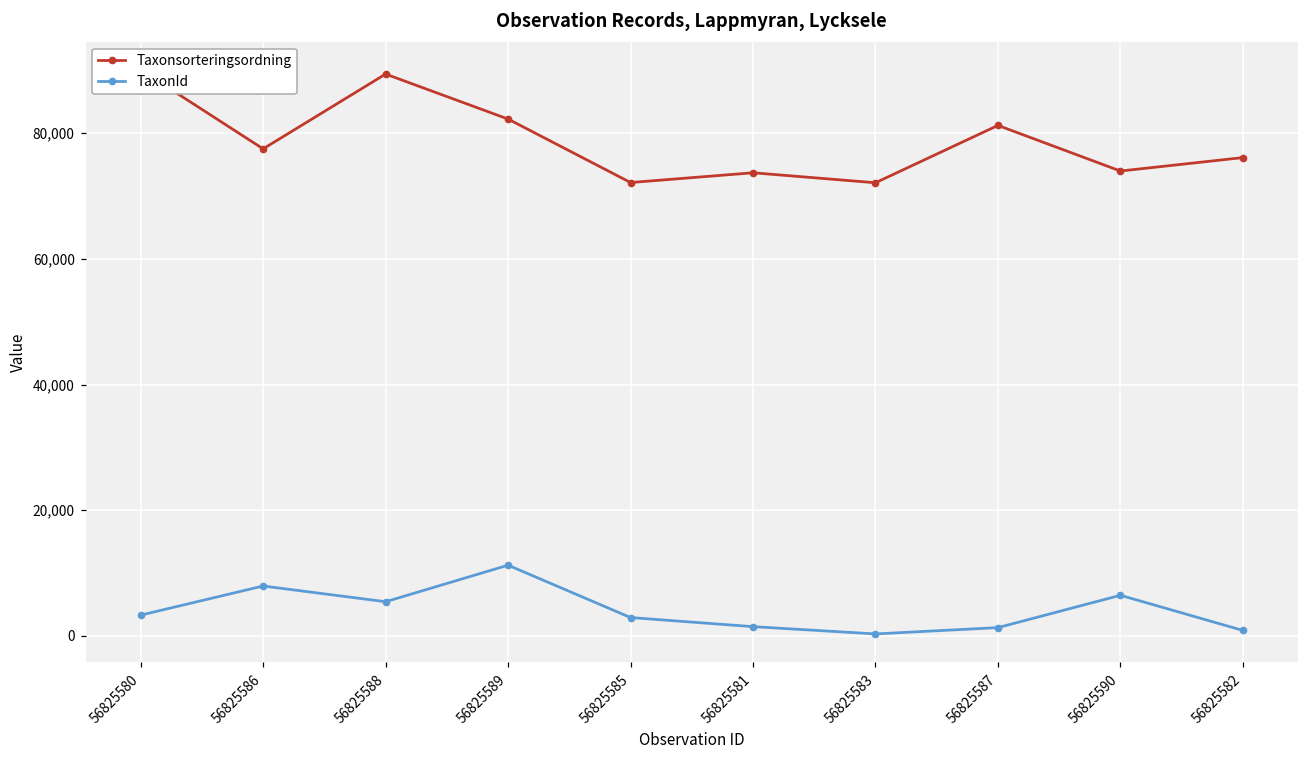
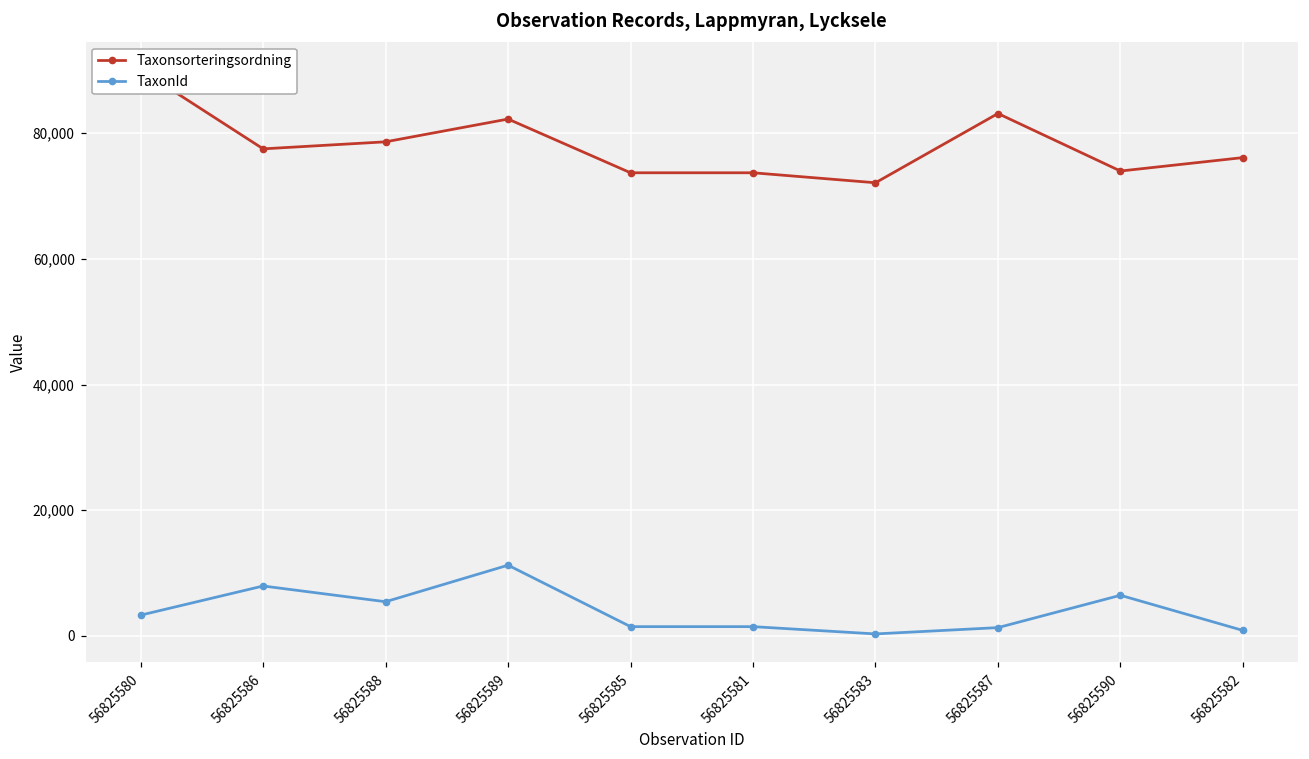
  {
    "Taxonsorteringsordning": {
      "56825586": "78,000",
-     "56825588": "89,000",
+     "56825588": "79,000",
      "56825589": "82,000",
-     "56825585": "72,000",
+     "56825585": "74,000",
      "56825581": "74,000",
      "56825583": "72,000",
-     "56825587": "81,000",
+     "56825587": "83,000",
      "56825590": "74,000",
      "56825582": "76,000"
    },
    "TaxonId": {
      "56825580": "3,000",
      "56825586": "8,000",
      "56825588": "5,000",
      "56825589": "11,000",
-     "56825585": "3,000",
+     "56825585": "1,000",
      "56825581": "1,000",
      "56825583": "0",
      "56825587": "1,000",
      "56825590": "6,000",
      "56825582": "1,000"
    }
  }
